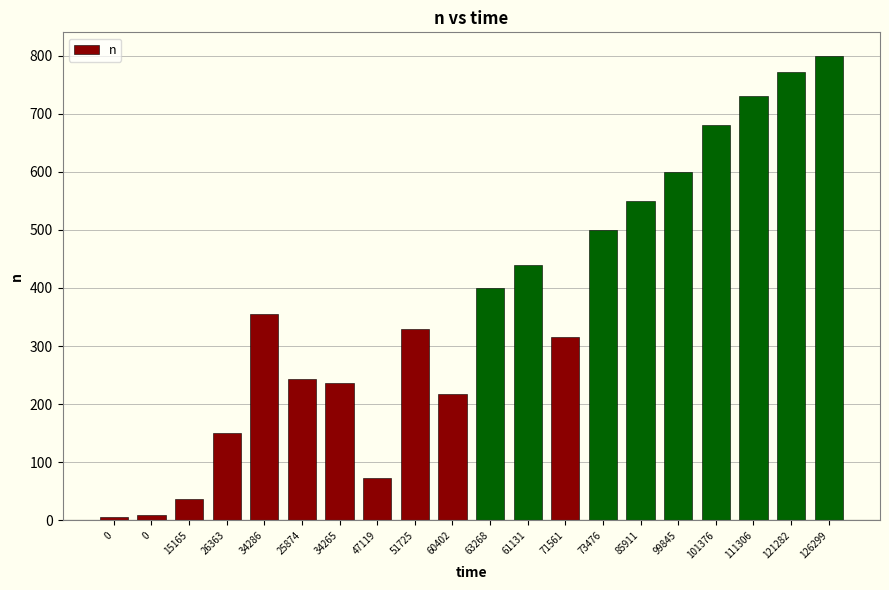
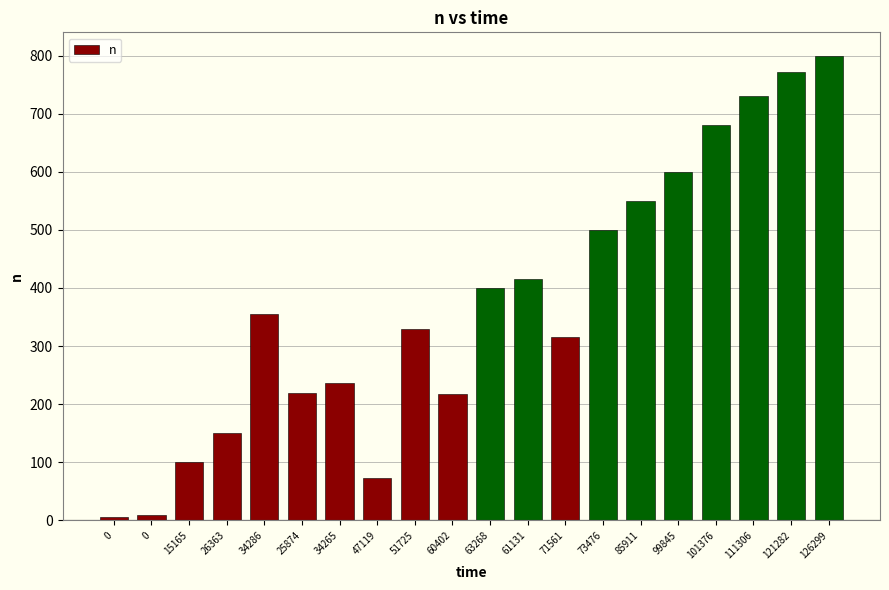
  {
-   "15165": 40,
+   "15165": 100,
    "26363": 150,
    "34286": 360,
-   "25874": 240,
+   "25874": 220,
    "34265": 240,
    "47119": 70,
    "51725": 330,
    "60402": 220,
    "63268": 400,
-   "61131": 440,
+   "61131": 420,
    "71561": 320,
    "73476": 500,
    "85911": 550,
    "99845": 600,
    "101376": 680,
    "111306": 730,
    "121282": 770,
    "126299": 800
  }
